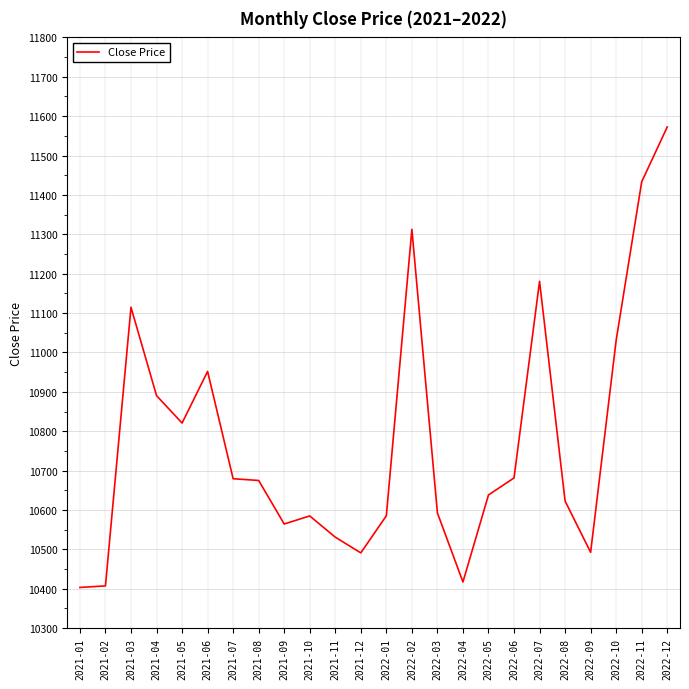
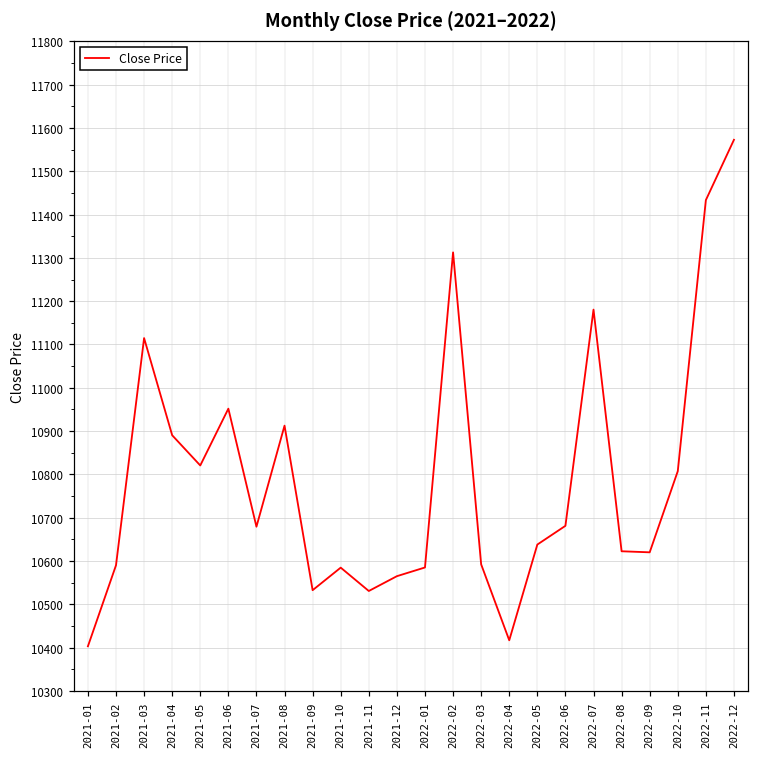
  {
    "2021-01": 10400,
-   "2021-02": 10410,
+   "2021-02": 10590,
    "2021-03": 11110,
    "2021-04": 10890,
    "2021-05": 10820,
    "2021-06": 10950,
    "2021-07": 10680,
-   "2021-08": 10670,
-   "2021-09": 10560,
+   "2021-08": 10910,
+   "2021-09": 10530,
    "2021-10": 10580,
    "2021-11": 10530,
-   "2021-12": 10490,
+   "2021-12": 10570,
    "2022-01": 10590,
    "2022-02": 11310,
    "2022-03": 10590,
    "2022-04": 10420,
    "2022-05": 10640,
    "2022-06": 10680,
    "2022-07": 11180,
    "2022-08": 10620,
-   "2022-09": 10490,
-   "2022-10": 11030,
+   "2022-09": 10620,
+   "2022-10": 10810,
    "2022-11": 11430,
    "2022-12": 11570
  }
